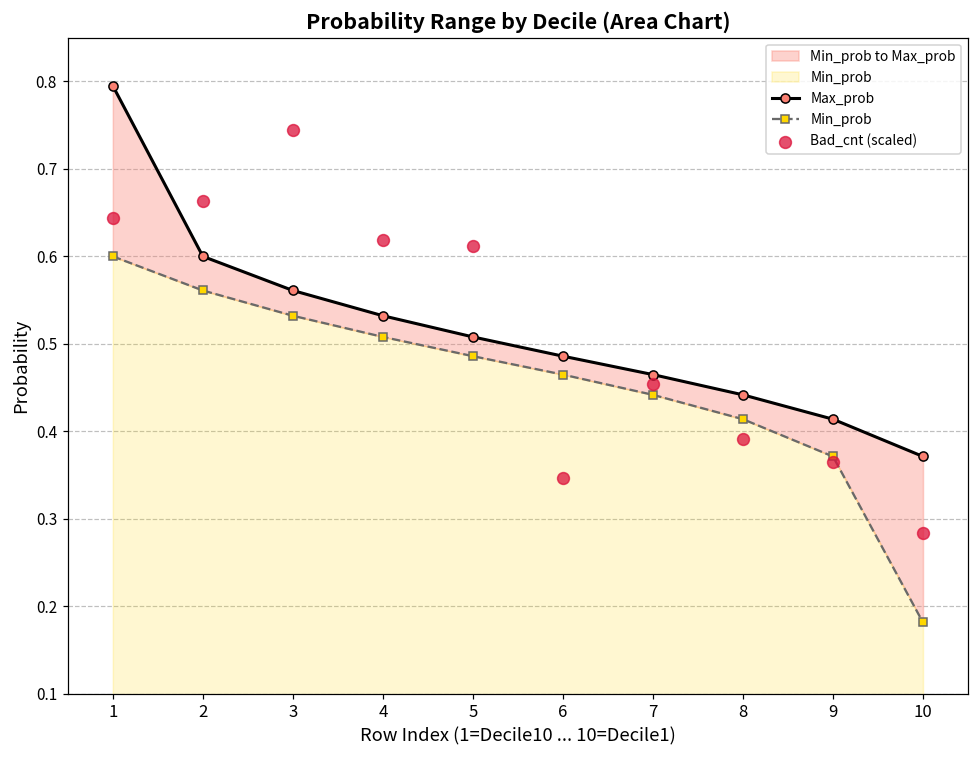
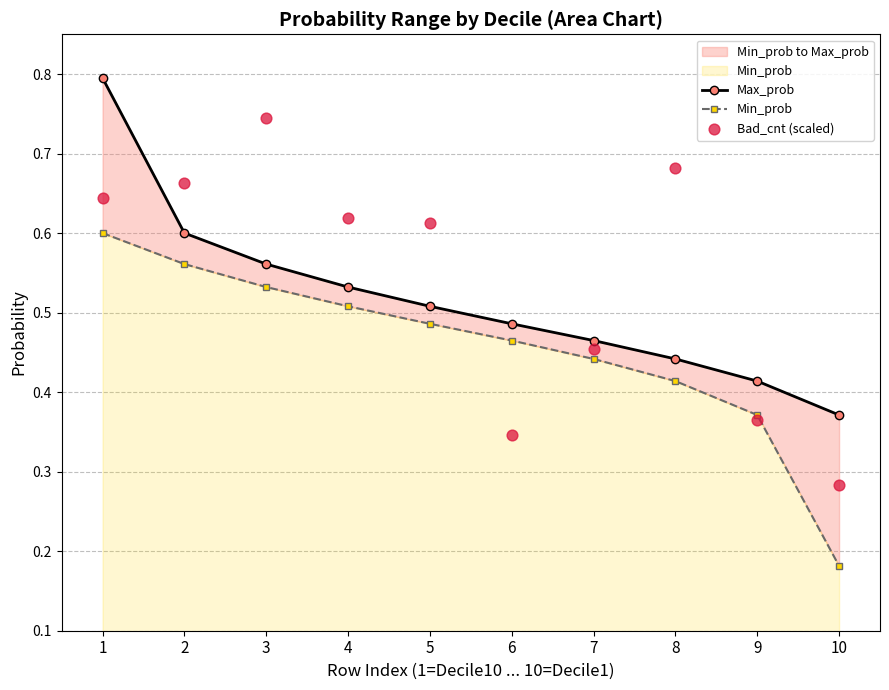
  {
    "Bad_cnt (scaled)": {
-     "8": 0.39
+     "8": 0.68
    }
  }
